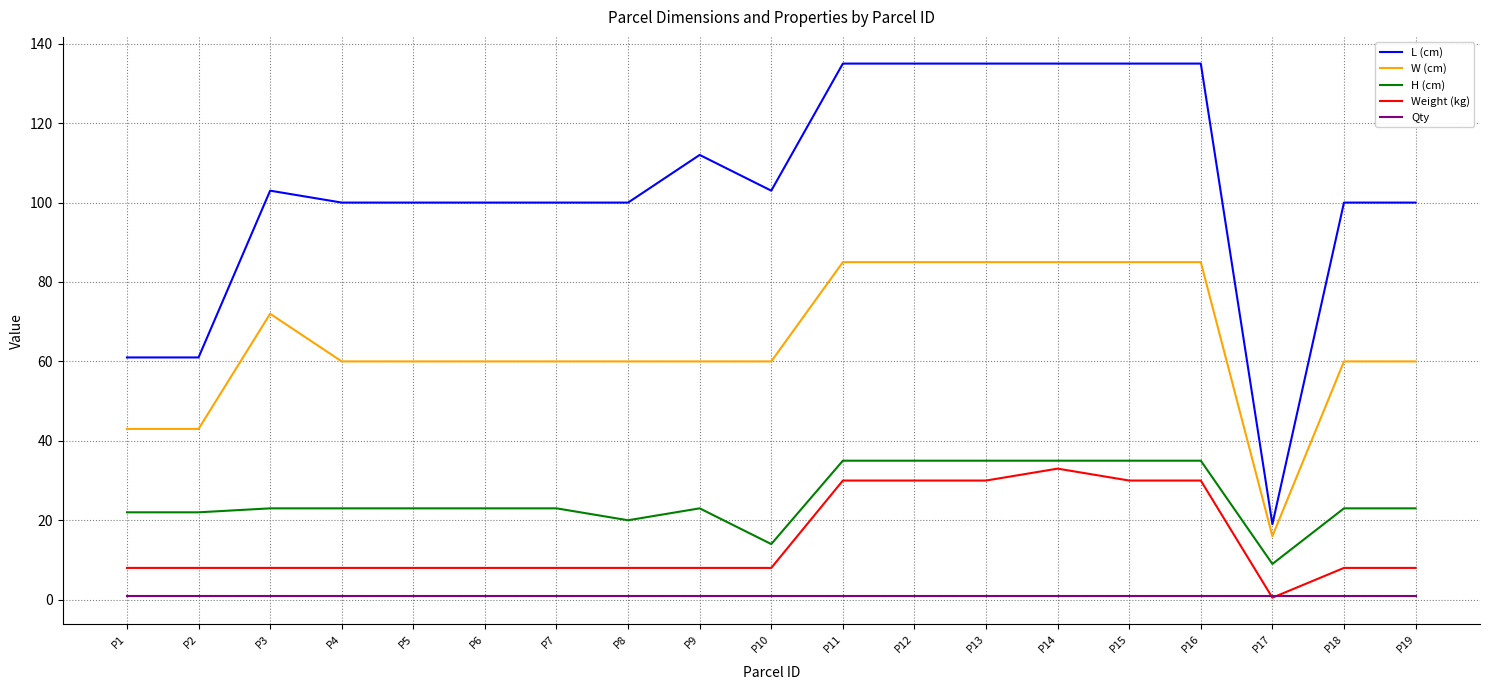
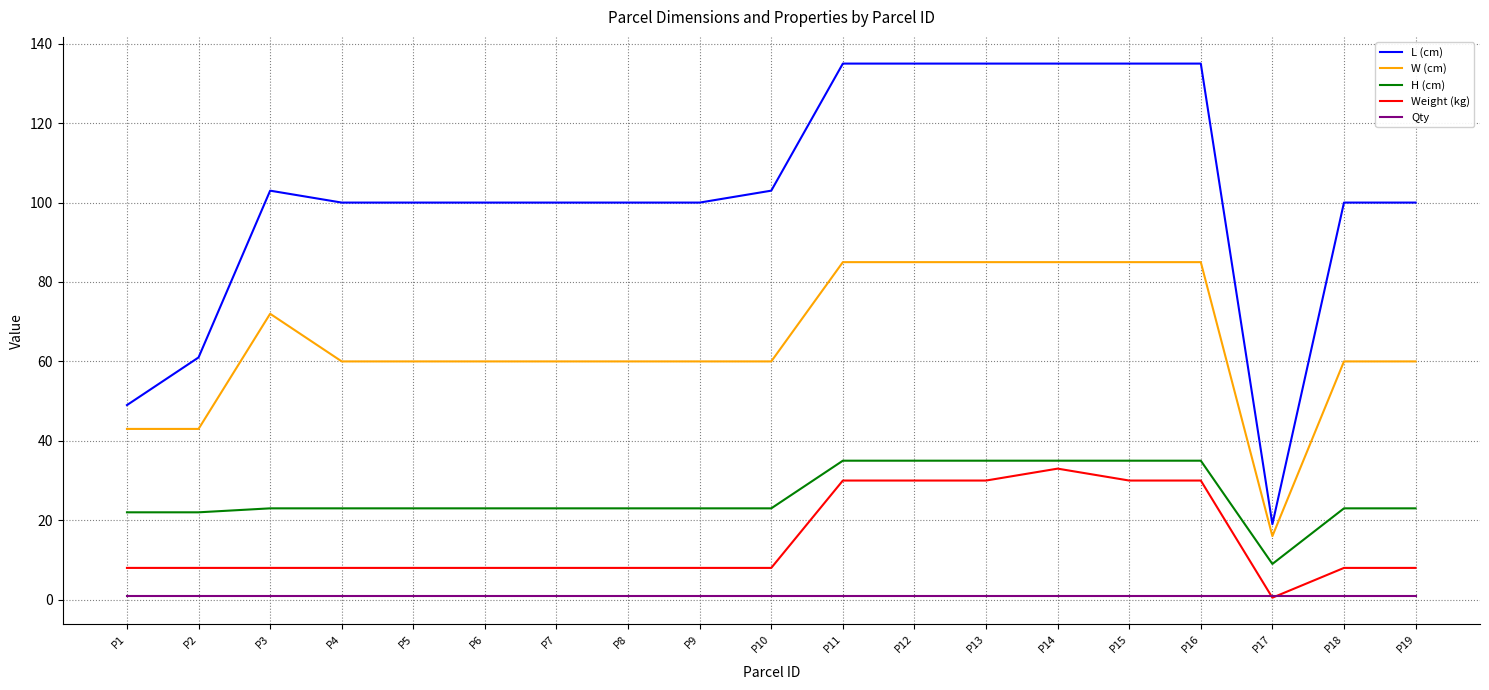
  {
    "L (cm)": {
-     "P1": 61,
+     "P1": 49,
      "P2": 61,
      "P3": 103,
      "P4": 100,
      "P5": 100,
      "P6": 100,
      "P7": 100,
      "P8": 100,
-     "P9": 112,
+     "P9": 100,
      "P10": 103,
      "P11": 135,
      "P12": 135,
      "P13": 135,
      "P14": 135,
      "P15": 135,
      "P16": 135,
      "P17": 19,
      "P18": 100,
      "P19": 100
    },
    "W (cm)": {
      "P1": 43,
      "P2": 43,
      "P3": 72,
      "P4": 60,
      "P5": 60,
      "P6": 60,
      "P7": 60,
      "P8": 60,
      "P9": 60,
      "P10": 60,
      "P11": 85,
      "P12": 85,
      "P13": 85,
      "P14": 85,
      "P15": 85,
      "P16": 85,
      "P17": 16,
      "P18": 60,
      "P19": 60
    },
    "H (cm)": {
      "P1": 22,
      "P2": 22,
      "P3": 23,
      "P4": 23,
      "P5": 23,
      "P6": 23,
      "P7": 23,
-     "P8": 20,
+     "P8": 23,
      "P9": 23,
-     "P10": 14,
+     "P10": 23,
      "P11": 35,
      "P12": 35,
      "P13": 35,
      "P14": 35,
      "P15": 35,
      "P16": 35,
      "P17": 9,
      "P18": 23,
      "P19": 23
    },
    "Weight (kg)": {
      "P1": 8,
      "P2": 8,
      "P3": 8,
      "P4": 8,
      "P5": 8,
      "P6": 8,
      "P7": 8,
      "P8": 8,
      "P9": 8,
      "P10": 8,
      "P11": 30,
      "P12": 30,
      "P13": 30,
      "P14": 33,
      "P15": 30,
      "P16": 30,
      "P18": 8,
      "P19": 8
    },
    "Qty": {
      "P1": 1,
      "P2": 1,
      "P3": 1,
      "P4": 1,
      "P5": 1,
      "P6": 1,
      "P7": 1,
      "P8": 1,
      "P9": 1,
      "P10": 1,
      "P11": 1,
      "P12": 1,
      "P13": 1,
      "P14": 1,
      "P15": 1,
      "P16": 1,
      "P18": 1,
      "P19": 1
    }
  }
